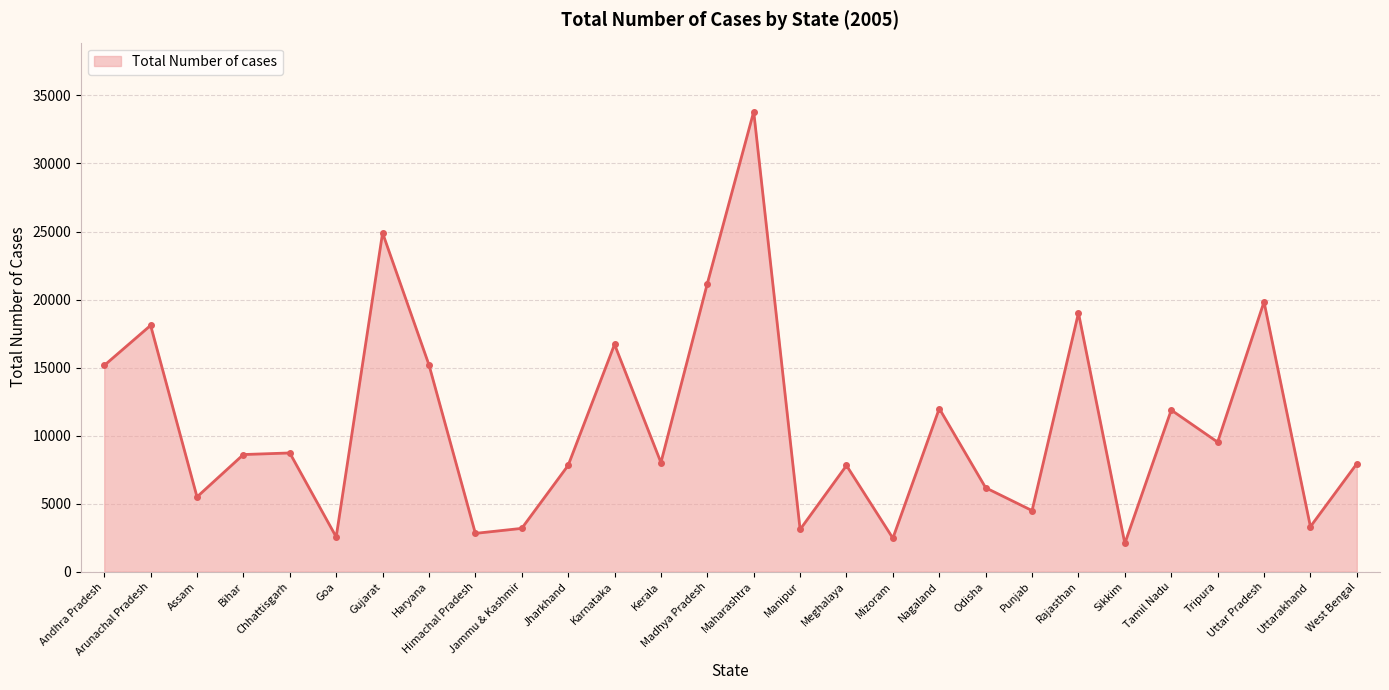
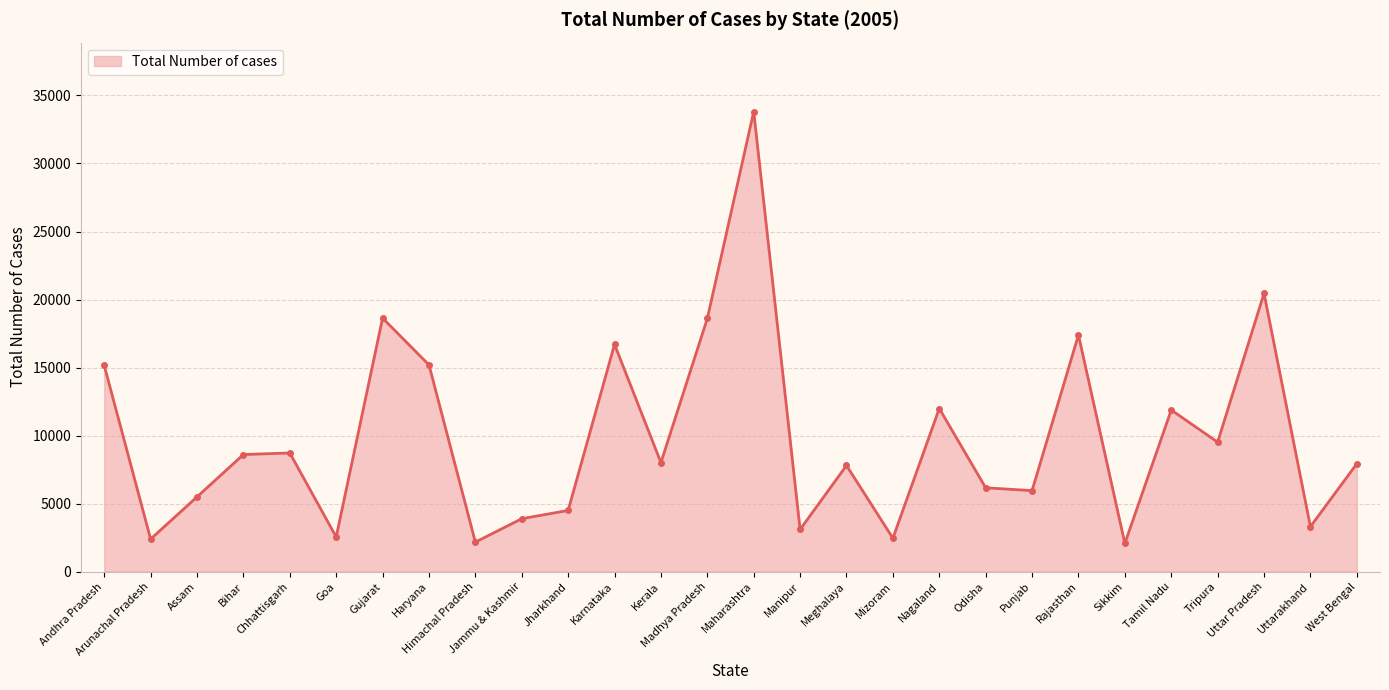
  {
    "Andhra Pradesh": 15200,
-   "Arunachal Pradesh": 18100,
+   "Arunachal Pradesh": 2400,
    "Assam": 5500,
    "Bihar": 8600,
    "Chhattisgarh": 8700,
    "Goa": 2500,
-   "Gujarat": 24900,
+   "Gujarat": 18600,
    "Haryana": 15200,
-   "Himachal Pradesh": 2800,
-   "Jammu & Kashmir": 3200,
-   "Jharkhand": 7800,
+   "Himachal Pradesh": 2200,
+   "Jammu & Kashmir": 3900,
+   "Jharkhand": 4500,
    "Karnataka": 16700,
    "Kerala": 8000,
-   "Madhya Pradesh": 21200,
+   "Madhya Pradesh": 18600,
    "Maharashtra": 33800,
    "Manipur": 3100,
    "Meghalaya": 7800,
    "Mizoram": 2500,
    "Nagaland": 12000,
    "Odisha": 6200,
-   "Punjab": 4500,
-   "Rajasthan": 19000,
+   "Punjab": 6000,
+   "Rajasthan": 17400,
    "Sikkim": 2100,
    "Tamil Nadu": 11900,
    "Tripura": 9500,
-   "Uttar Pradesh": 19800,
+   "Uttar Pradesh": 20500,
    "Uttarakhand": 3300,
    "West Bengal": 7900
  }
